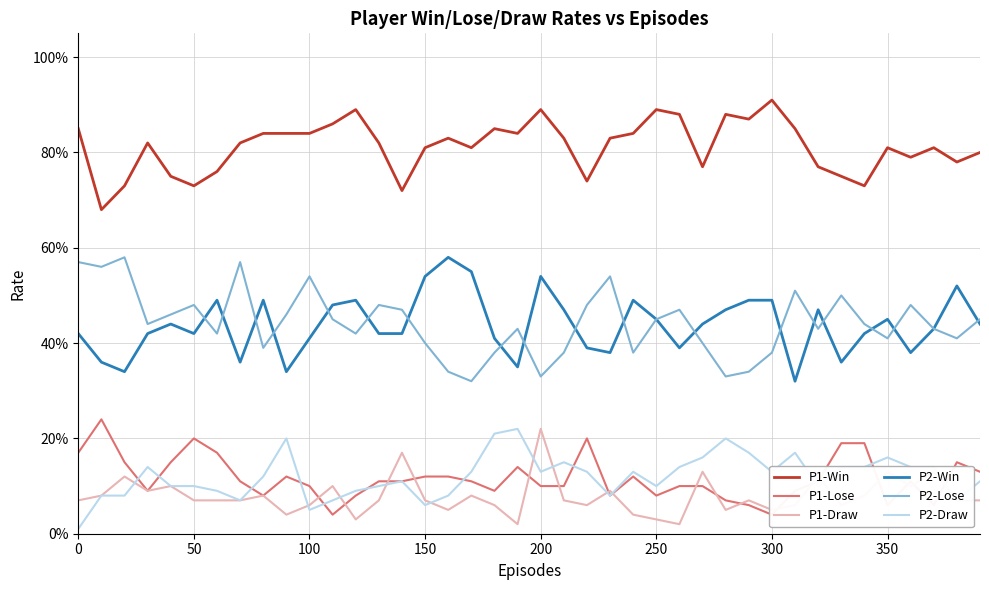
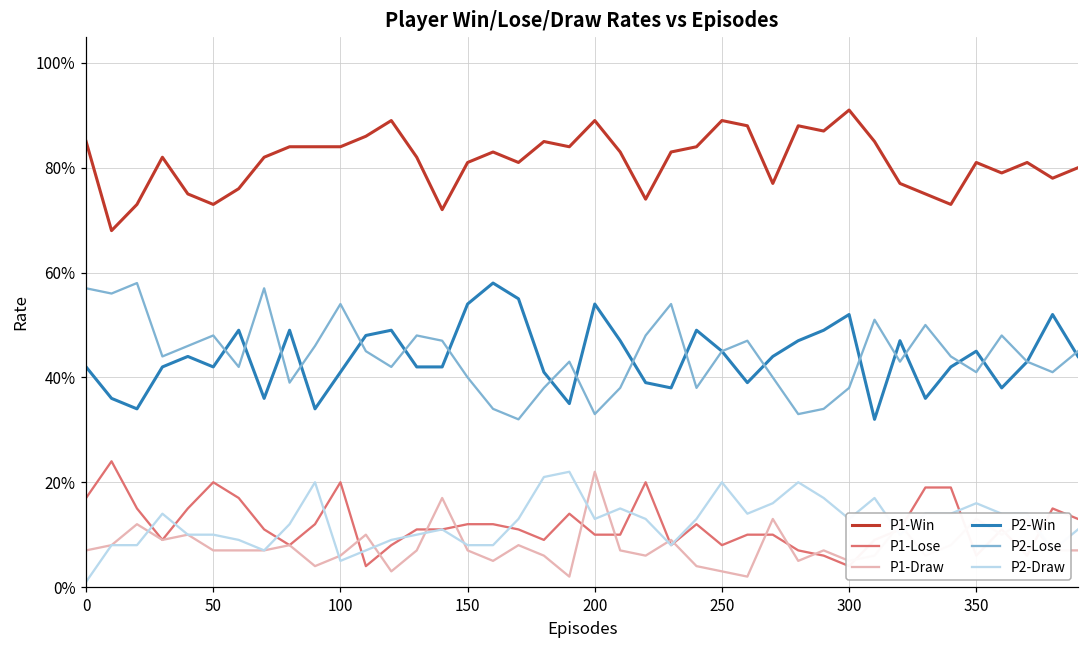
  {
    "P1-Win": {
      "0": "85%",
      "50": "73%",
      "100": "84%",
      "150": "81%",
      "200": "89%",
      "250": "89%",
      "300": "91%",
      "350": "81%"
    },
    "P1-Lose": {
      "0": "17%",
      "50": "20%",
-     "100": "10%",
+     "100": "20%",
      "150": "12%",
      "200": "10%",
      "250": "8%"
    },
    "P1-Draw": {
      "0": "7%",
      "50": "7%",
      "100": "6%",
      "150": "7%",
      "200": "22%",
      "250": "3%"
    },
    "P2-Win": {
      "0": "42%",
      "50": "42%",
      "100": "41%",
      "150": "54%",
      "200": "54%",
-     "300": "49%",
+     "300": "52%",
      "350": "45%"
    },
    "P2-Lose": {
      "0": "57%",
      "50": "48%",
      "100": "54%",
      "150": "40%",
      "200": "33%",
      "300": "38%",
      "350": "41%"
    },
    "P2-Draw": {
      "0": "1%",
      "50": "10%",
      "100": "5%",
-     "150": "6%",
+     "150": "8%",
      "200": "13%",
-     "250": "10%",
+     "250": "20%",
      "350": "16%"
    }
  }
